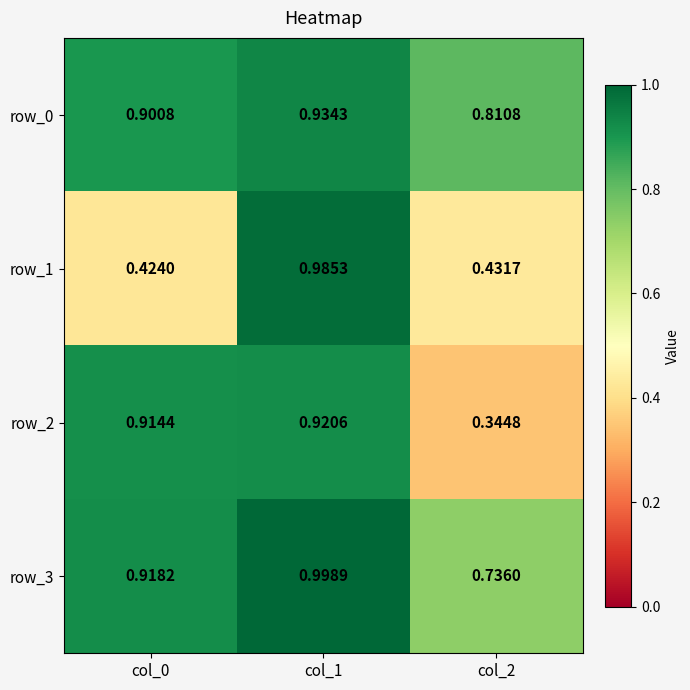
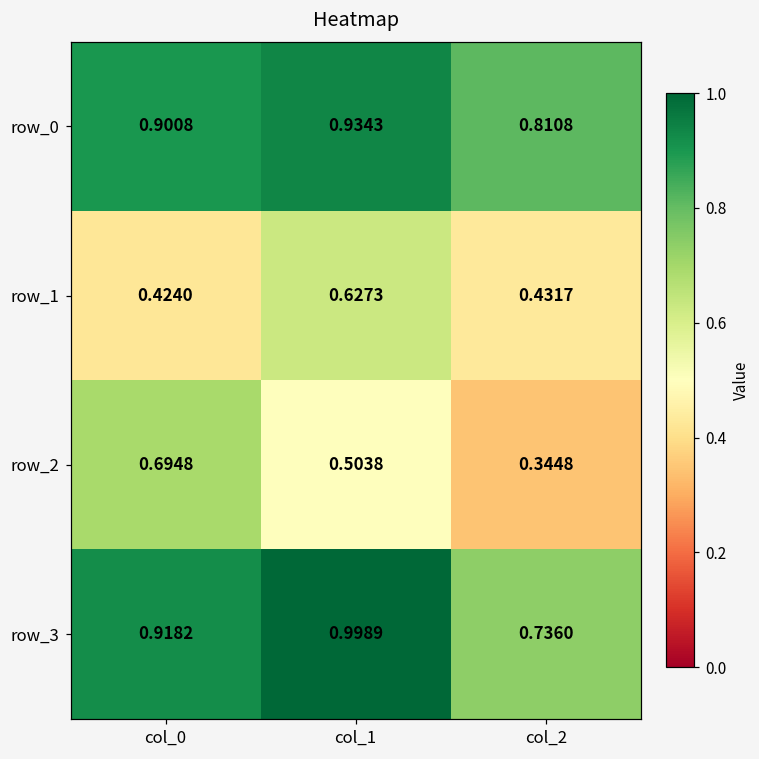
  {
    "row_0": {
      "col_0": 0.9008,
      "col_1": 0.9343,
      "col_2": 0.8108
    },
    "row_1": {
      "col_0": 0.4240,
-     "col_1": 0.9853,
+     "col_1": 0.6273,
      "col_2": 0.4317
    },
    "row_2": {
-     "col_0": 0.9144,
-     "col_1": 0.9206,
+     "col_0": 0.6948,
+     "col_1": 0.5038,
      "col_2": 0.3448
    },
    "row_3": {
      "col_0": 0.9182,
      "col_1": 0.9989,
      "col_2": 0.7360
    }
  }
